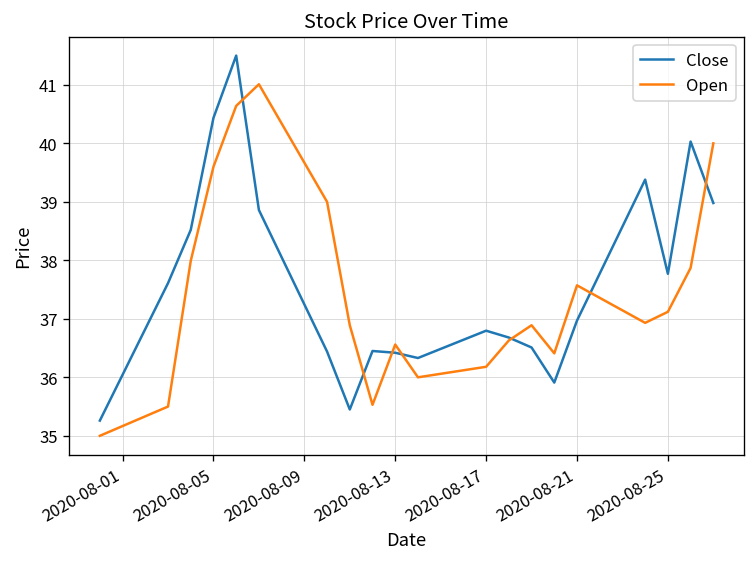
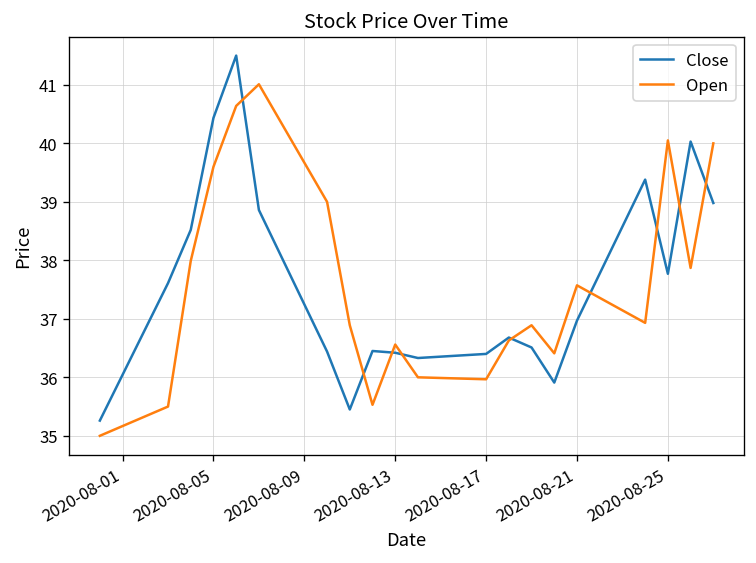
  {
    "Close": {
      "2020-08-05": 40.4,
      "2020-08-13": 36.4,
-     "2020-08-17": 36.8,
+     "2020-08-17": 36.4,
      "2020-08-21": 37.0,
      "2020-08-25": 37.8
    },
    "Open": {
      "2020-08-05": 39.6,
      "2020-08-13": 36.6,
-     "2020-08-17": 36.2,
+     "2020-08-17": 36.0,
      "2020-08-21": 37.6,
-     "2020-08-25": 37.1
+     "2020-08-25": 40.1
    }
  }
